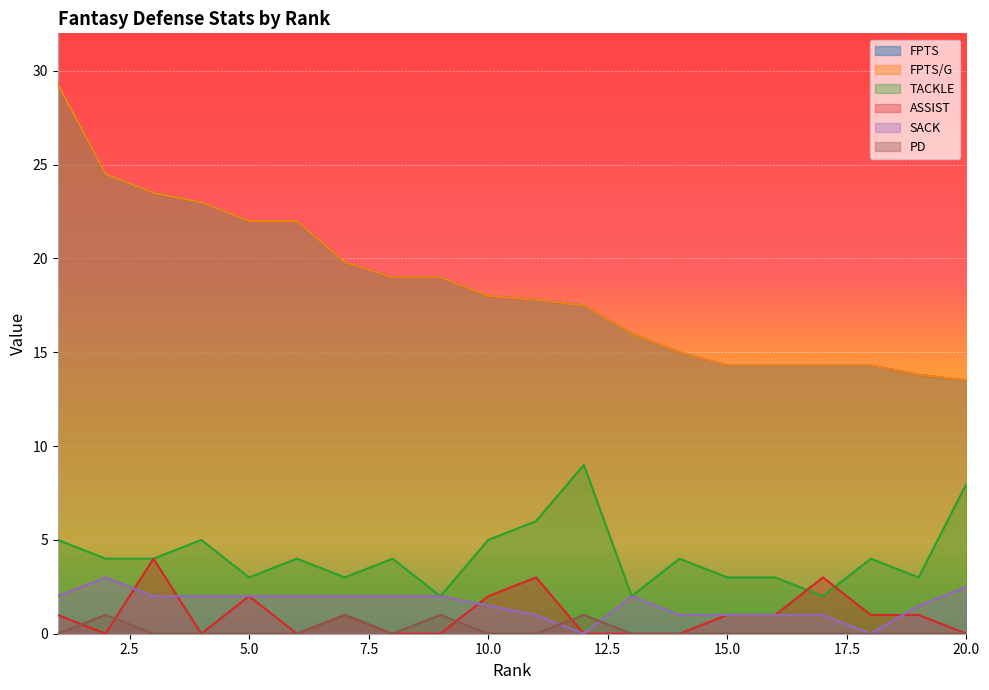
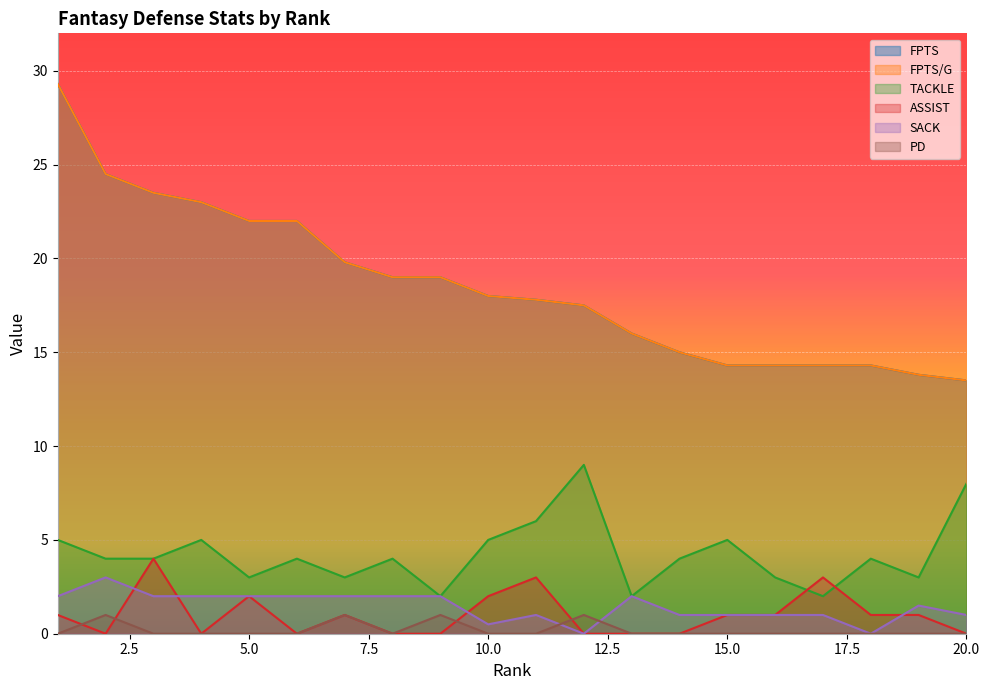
  {
    "TACKLE": {
      "5.0": 3,
      "10.0": 5,
-     "15.0": 3,
+     "15.0": 5,
      "20.0": 8
    },
    "SACK": {
-     "10.0": 1.5,
-     "20.0": 2.5
+     "10.0": 0.5,
+     "20.0": 1.0
    }
  }
